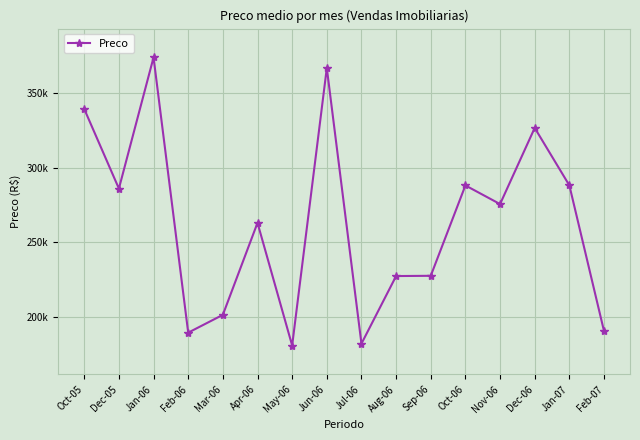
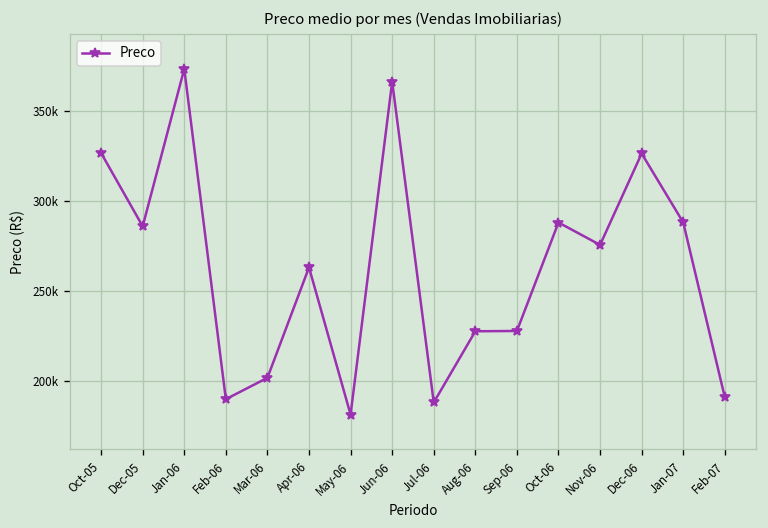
  {
-   "Oct-05": 339000,
+   "Oct-05": 327000,
    "Dec-05": 286000,
    "Jan-06": 374000,
    "Feb-06": 190000,
    "Mar-06": 202000,
    "Apr-06": 263000,
    "May-06": 181000,
    "Jun-06": 367000,
-   "Jul-06": 182000,
+   "Jul-06": 188000,
    "Aug-06": 227000,
    "Sep-06": 228000,
    "Oct-06": 288000,
    "Nov-06": 276000,
    "Dec-06": 326000,
    "Jan-07": 288000,
    "Feb-07": 191000
  }
